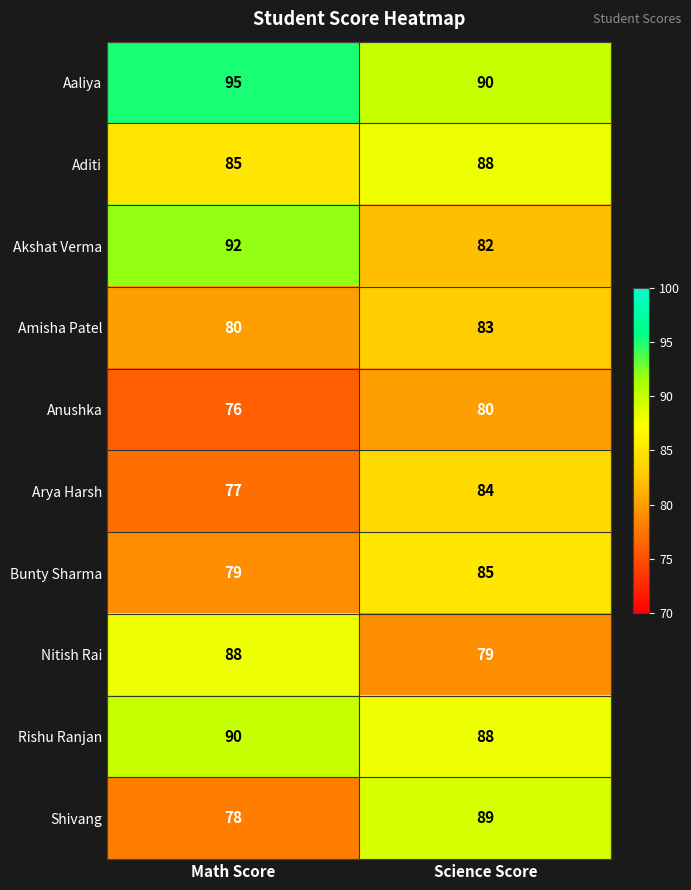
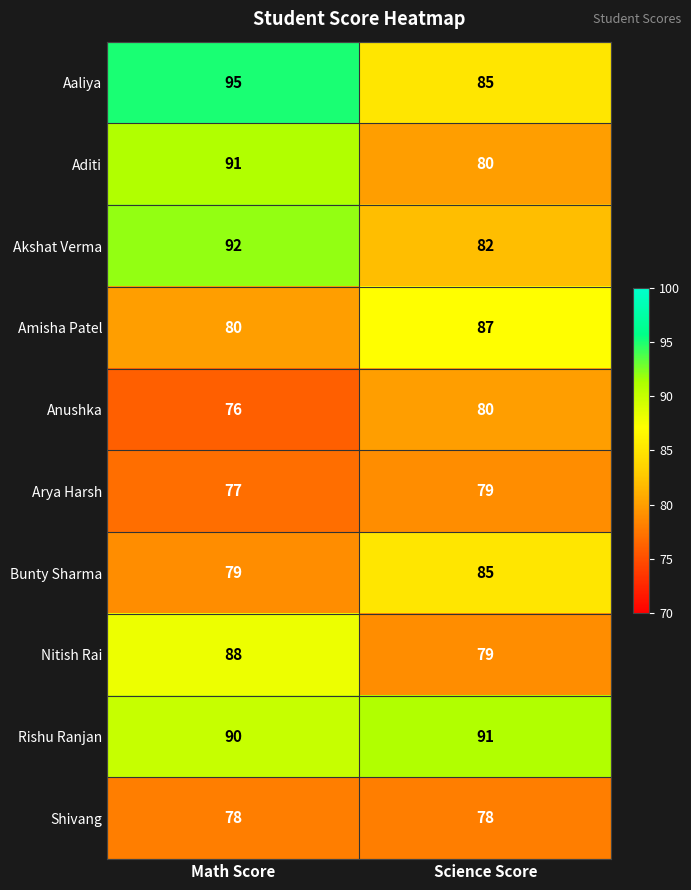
  {
    "Aaliya": {
      "Math Score": 95,
-     "Science Score": 90
+     "Science Score": 85
    },
    "Aditi": {
-     "Math Score": 85,
-     "Science Score": 88
+     "Math Score": 91,
+     "Science Score": 80
    },
    "Akshat Verma": {
      "Math Score": 92,
      "Science Score": 82
    },
    "Amisha Patel": {
      "Math Score": 80,
-     "Science Score": 83
+     "Science Score": 87
    },
    "Anushka": {
      "Math Score": 76,
      "Science Score": 80
    },
    "Arya Harsh": {
      "Math Score": 77,
-     "Science Score": 84
+     "Science Score": 79
    },
    "Bunty Sharma": {
      "Math Score": 79,
      "Science Score": 85
    },
    "Nitish Rai": {
      "Math Score": 88,
      "Science Score": 79
    },
    "Rishu Ranjan": {
      "Math Score": 90,
-     "Science Score": 88
+     "Science Score": 91
    },
    "Shivang": {
      "Math Score": 78,
-     "Science Score": 89
+     "Science Score": 78
    }
  }
